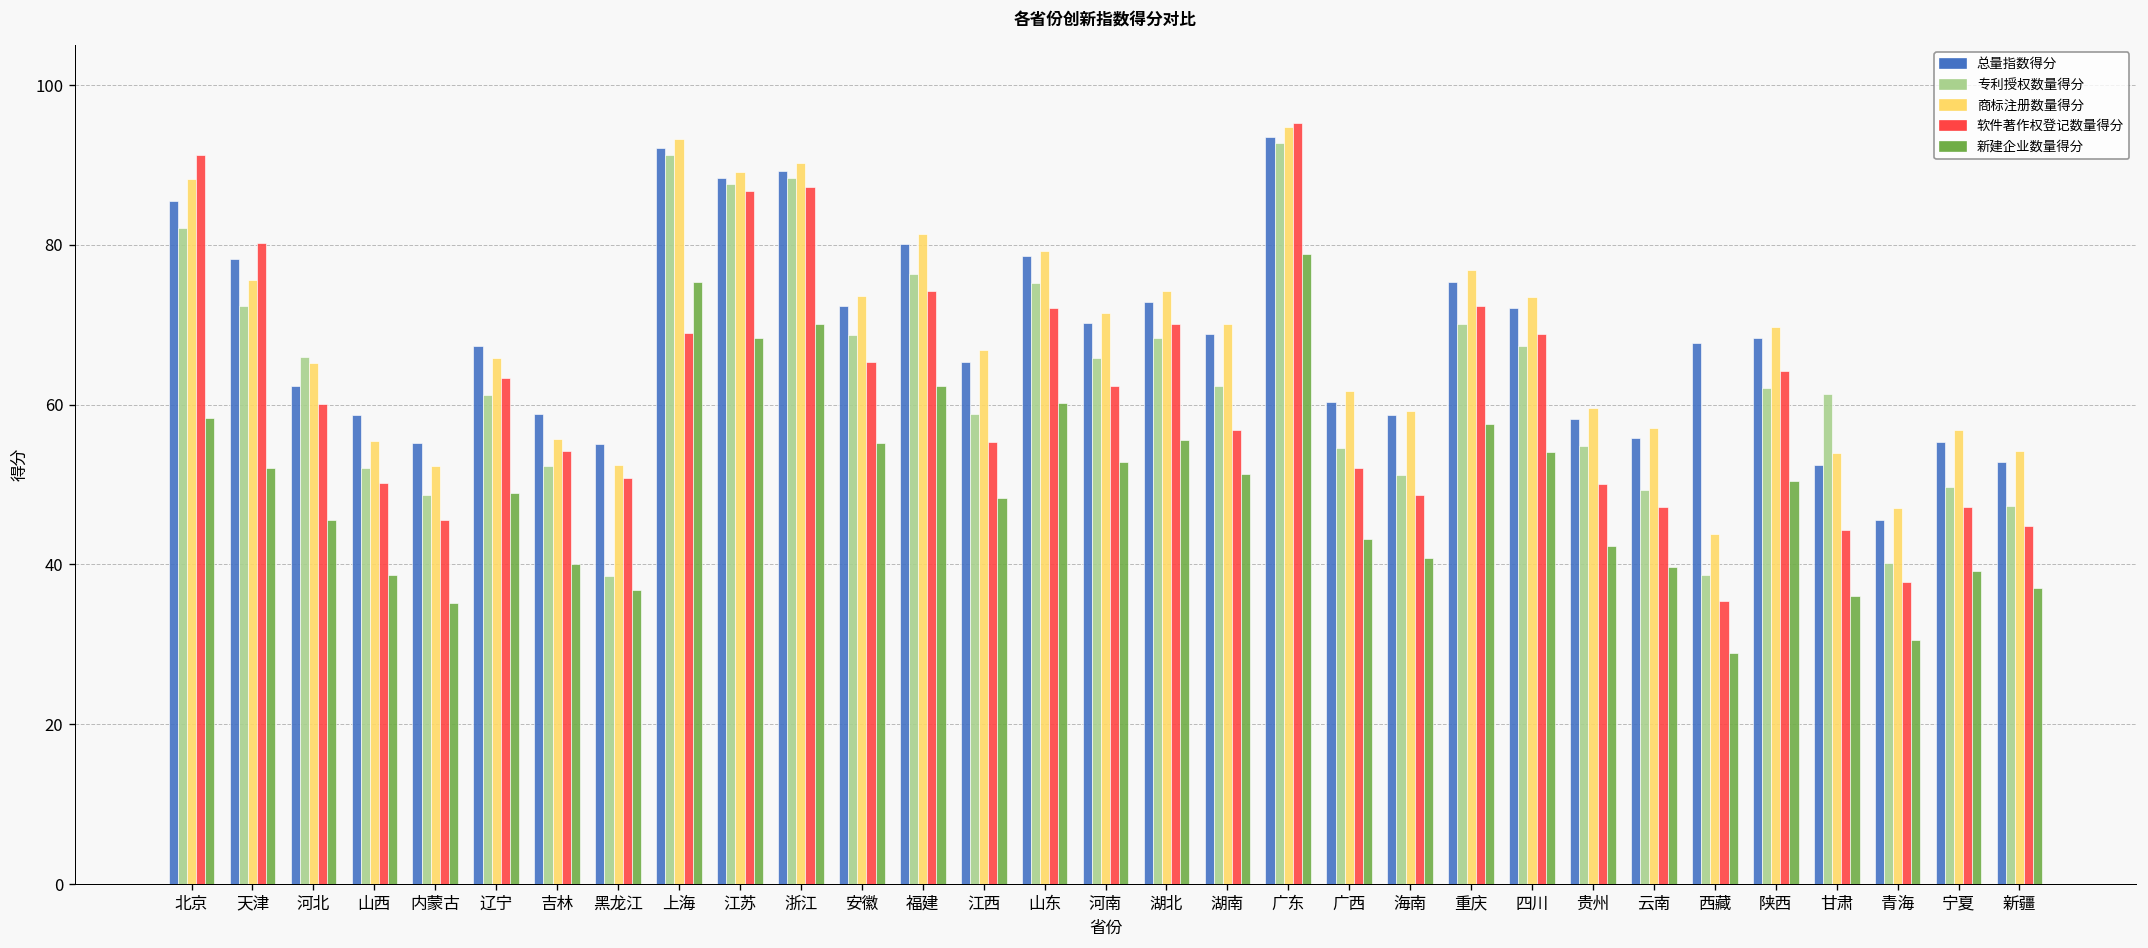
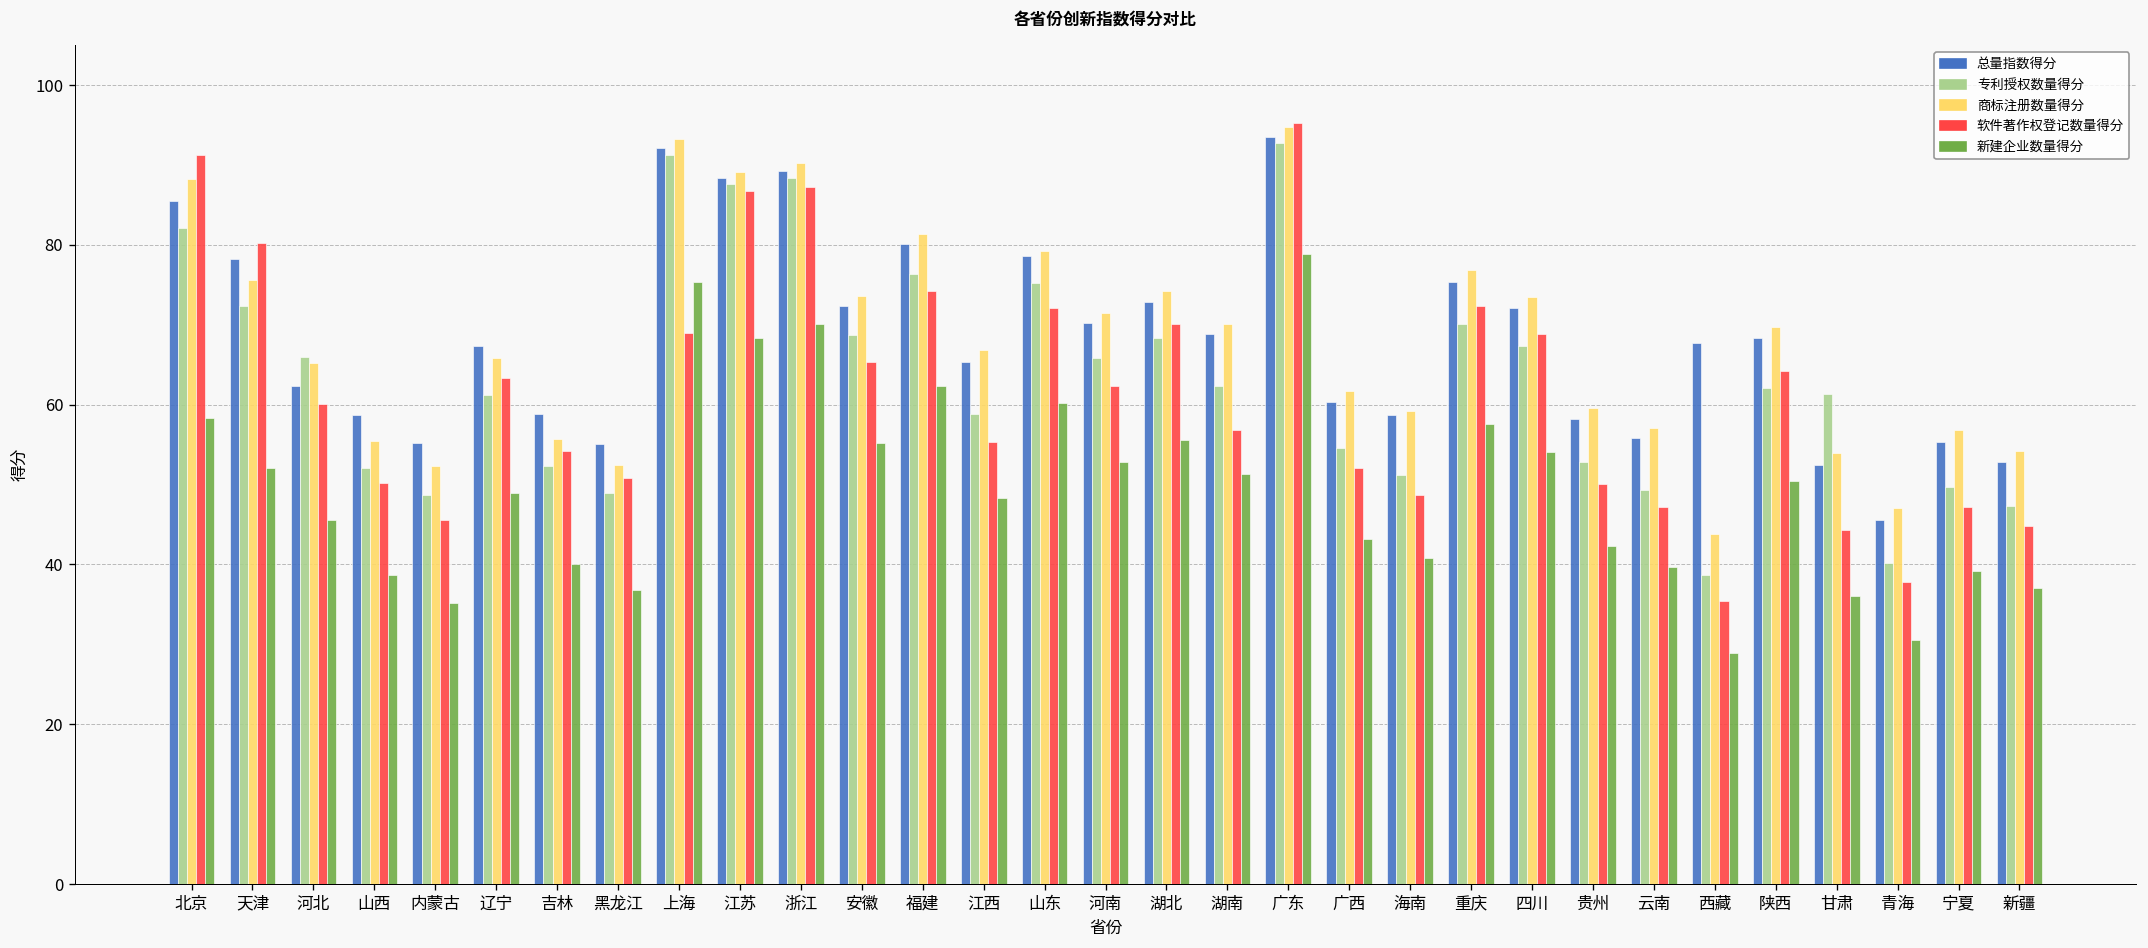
  {
    "总量指数得分": {
      "北京": 86,
      "天津": 78,
      "河北": 62,
      "山西": 59,
      "内蒙古": 55,
      "辽宁": 67,
      "吉林": 59,
      "黑龙江": 55,
      "上海": 92,
      "江苏": 88,
      "浙江": 89,
      "安徽": 72,
      "福建": 80,
      "江西": 65,
      "山东": 79,
      "河南": 70,
      "湖北": 73,
      "湖南": 69,
      "广东": 94,
      "广西": 60,
      "海南": 59,
      "重庆": 75,
      "四川": 72,
      "贵州": 58,
      "云南": 56,
      "西藏": 68,
      "陕西": 68,
      "甘肃": 52,
      "青海": 46,
      "宁夏": 55,
      "新疆": 53
    },
    "专利授权数量得分": {
      "北京": 82,
      "天津": 72,
      "河北": 66,
      "山西": 52,
      "内蒙古": 49,
      "辽宁": 61,
      "吉林": 52,
-     "黑龙江": 39,
+     "黑龙江": 49,
      "上海": 91,
      "江苏": 88,
      "浙江": 88,
      "安徽": 69,
      "福建": 76,
      "江西": 59,
      "山东": 75,
      "河南": 66,
      "湖北": 68,
      "湖南": 62,
      "广东": 93,
      "广西": 55,
      "海南": 51,
      "重庆": 70,
      "四川": 67,
-     "贵州": 55,
+     "贵州": 53,
      "云南": 49,
      "西藏": 39,
      "陕西": 62,
      "甘肃": 61,
      "青海": 40,
      "宁夏": 50,
      "新疆": 47
    },
    "商标注册数量得分": {
      "北京": 88,
      "天津": 76,
      "河北": 65,
      "山西": 55,
      "内蒙古": 52,
      "辽宁": 66,
      "吉林": 56,
      "黑龙江": 52,
      "上海": 93,
      "江苏": 89,
      "浙江": 90,
      "安徽": 74,
      "福建": 81,
      "江西": 67,
      "山东": 79,
      "河南": 72,
      "湖北": 74,
      "湖南": 70,
      "广东": 95,
      "广西": 62,
      "海南": 59,
      "重庆": 77,
      "四川": 74,
      "贵州": 60,
      "云南": 57,
      "西藏": 44,
      "陕西": 70,
      "甘肃": 54,
      "青海": 47,
      "宁夏": 57,
      "新疆": 54
    },
    "软件著作权登记数量得分": {
      "北京": 91,
      "天津": 80,
      "河北": 60,
      "山西": 50,
      "内蒙古": 46,
      "辽宁": 63,
      "吉林": 54,
      "黑龙江": 51,
      "上海": 69,
      "江苏": 87,
      "浙江": 87,
      "安徽": 65,
      "福建": 74,
      "江西": 55,
      "山东": 72,
      "河南": 62,
      "湖北": 70,
      "湖南": 57,
      "广东": 95,
      "广西": 52,
      "海南": 49,
      "重庆": 72,
      "四川": 69,
      "贵州": 50,
      "云南": 47,
      "西藏": 35,
      "陕西": 64,
      "甘肃": 44,
      "青海": 38,
      "宁夏": 47,
      "新疆": 45
    },
    "新建企业数量得分": {
      "北京": 58,
      "天津": 52,
      "河北": 46,
      "山西": 39,
      "内蒙古": 35,
      "辽宁": 49,
      "吉林": 40,
      "黑龙江": 37,
      "上海": 75,
      "江苏": 68,
      "浙江": 70,
      "安徽": 55,
      "福建": 62,
      "江西": 48,
      "山东": 60,
      "河南": 53,
      "湖北": 56,
      "湖南": 51,
      "广东": 79,
      "广西": 43,
      "海南": 41,
      "重庆": 58,
      "四川": 54,
      "贵州": 42,
      "云南": 40,
      "西藏": 29,
      "陕西": 50,
      "甘肃": 36,
      "青海": 31,
      "宁夏": 39,
      "新疆": 37
    }
  }
